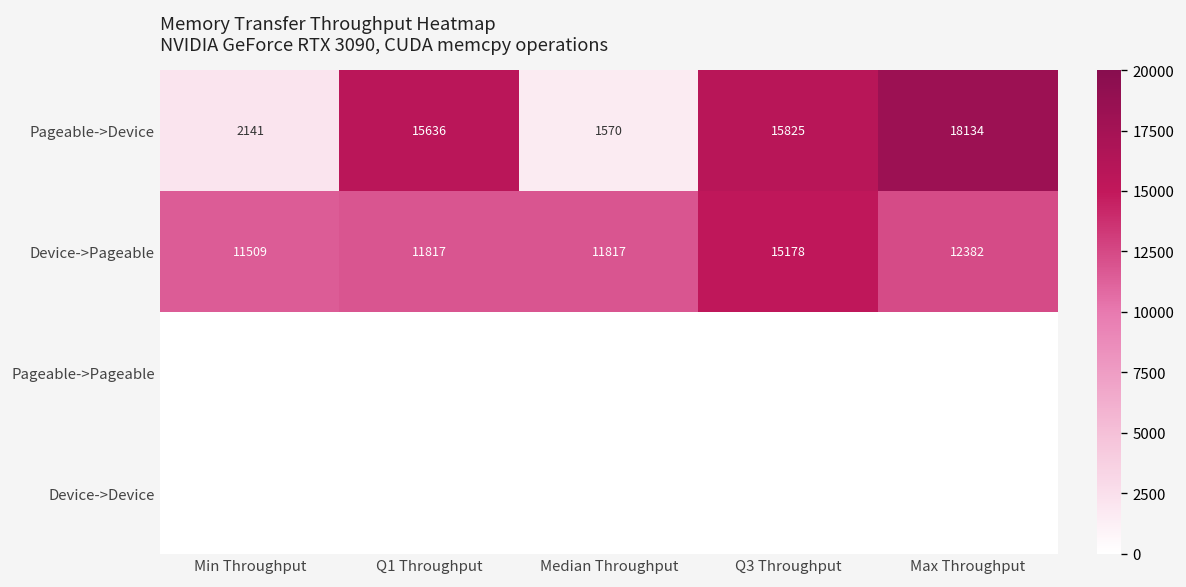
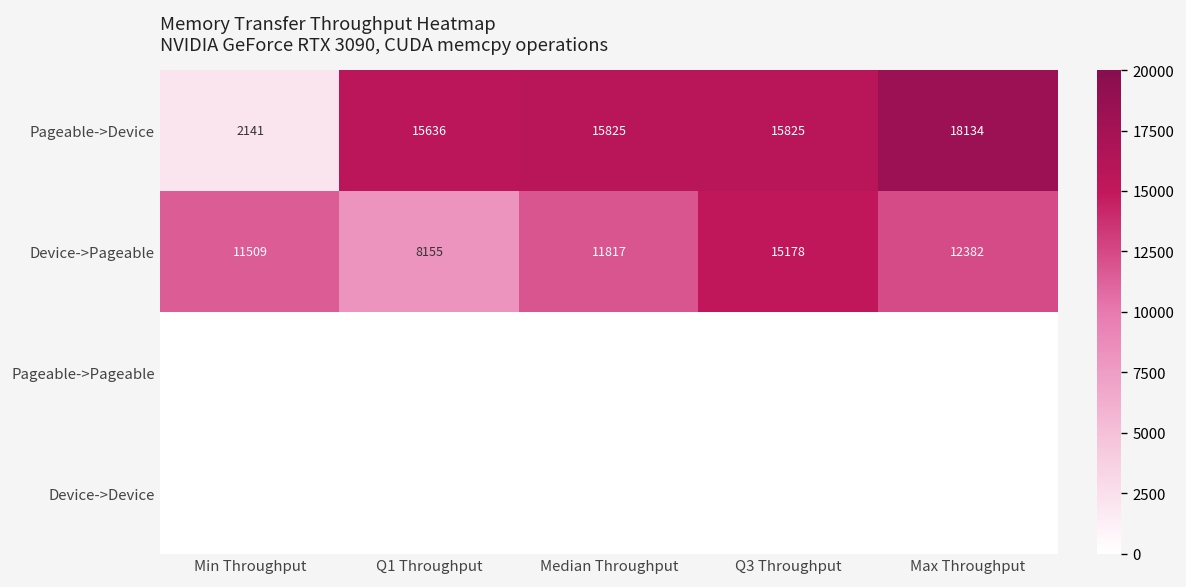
  {
    "Pageable->Device": {
      "Min Throughput": 2141,
      "Q1 Throughput": 15636,
-     "Median Throughput": 1570,
+     "Median Throughput": 15825,
      "Q3 Throughput": 15825,
      "Max Throughput": 18134
    },
    "Device->Pageable": {
      "Min Throughput": 11509,
-     "Q1 Throughput": 11817,
+     "Q1 Throughput": 8155,
      "Median Throughput": 11817,
      "Q3 Throughput": 15178,
      "Max Throughput": 12382
    }
  }
